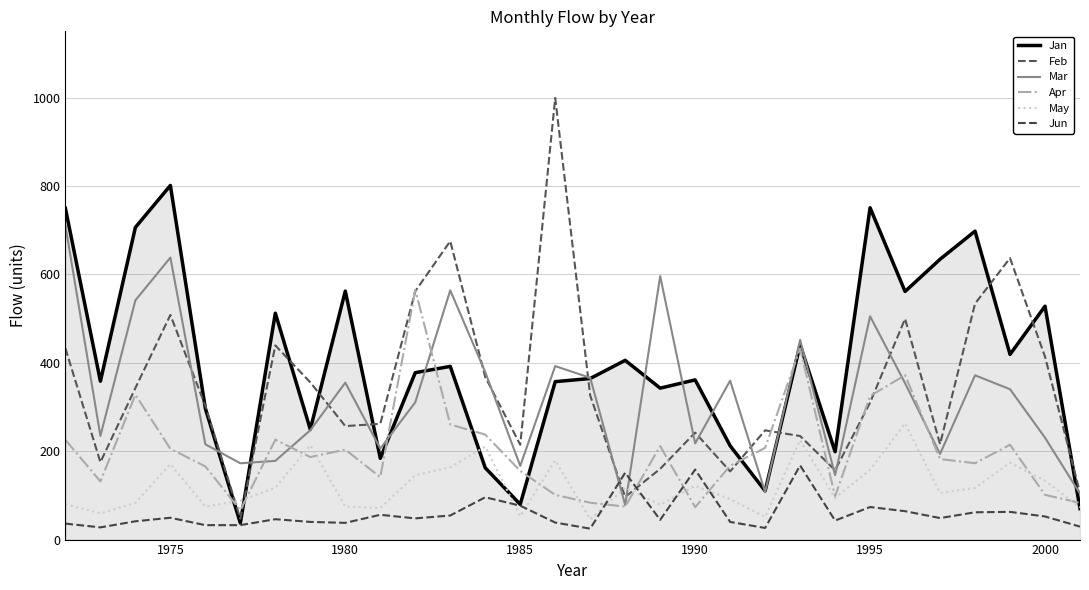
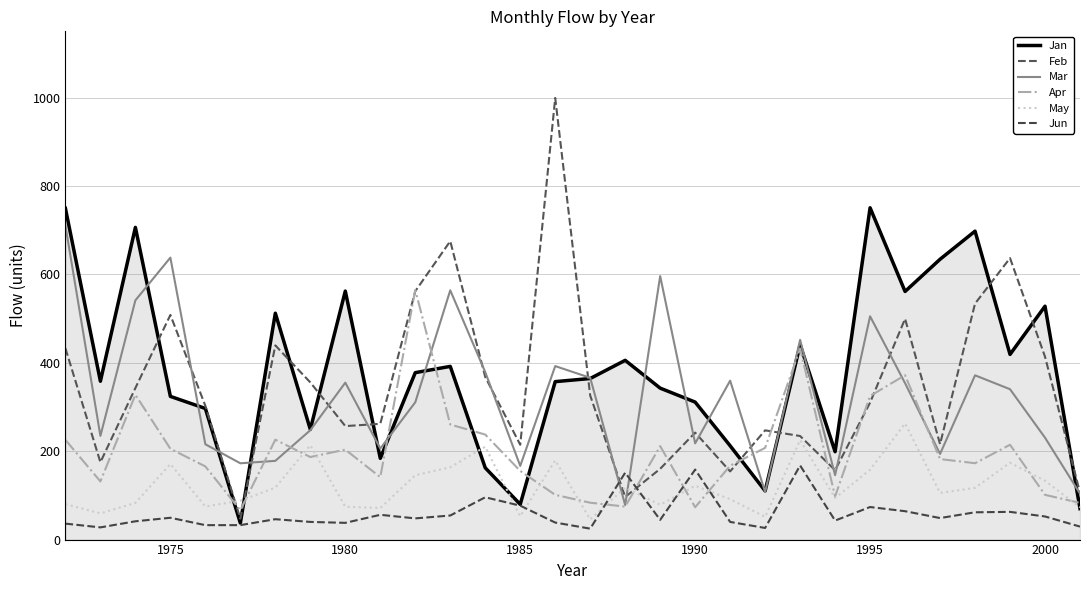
  {
    "Jan": {
-     "1975": 800,
+     "1975": 320,
      "1980": 560,
-     "1990": 360,
+     "1990": 310,
      "1995": 750,
      "2000": 530
    }
  }
